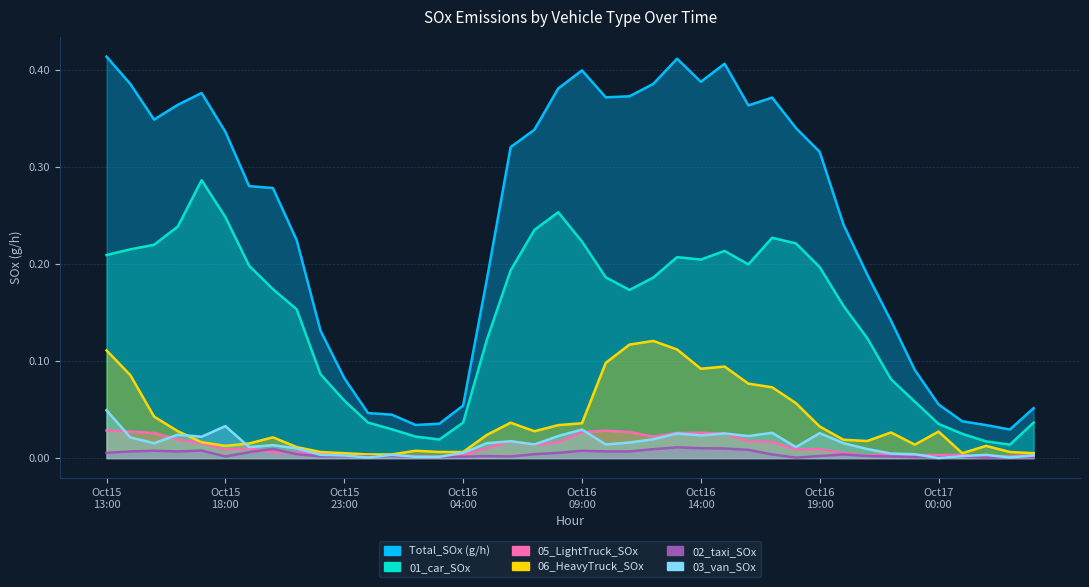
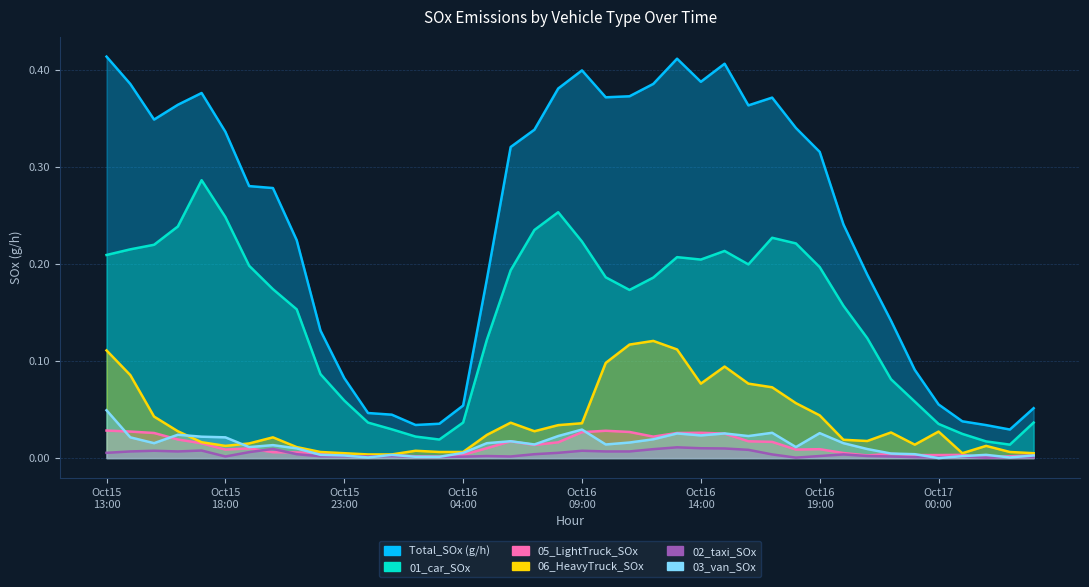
  {
    "06_HeavyTruck_SOx": {
      "Oct15 13:00": 0.11,
      "Oct15 18:00": 0.01,
      "Oct16 09:00": 0.04,
-     "Oct16 14:00": 0.09,
-     "Oct16 19:00": 0.03,
+     "Oct16 14:00": 0.08,
+     "Oct16 19:00": 0.04,
      "Oct17 00:00": 0.03
    },
    "03_van_SOx": {
      "Oct15 13:00": 0.05,
-     "Oct15 18:00": 0.03,
+     "Oct15 18:00": 0.02,
      "Oct16 09:00": 0.03,
      "Oct16 14:00": 0.02,
      "Oct16 19:00": 0.03
    }
  }
